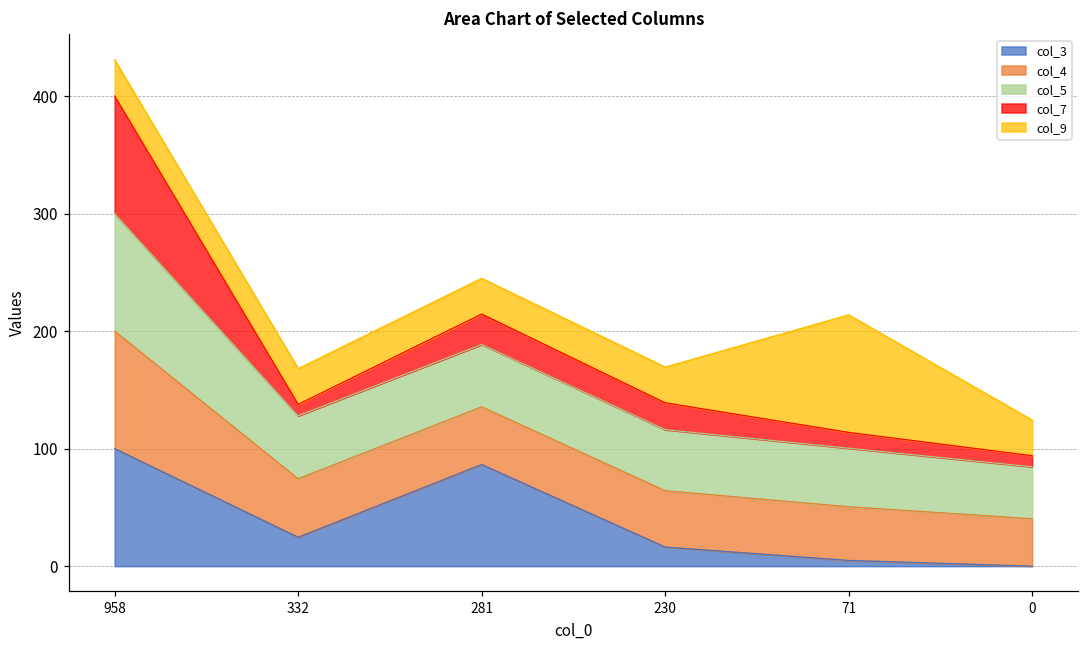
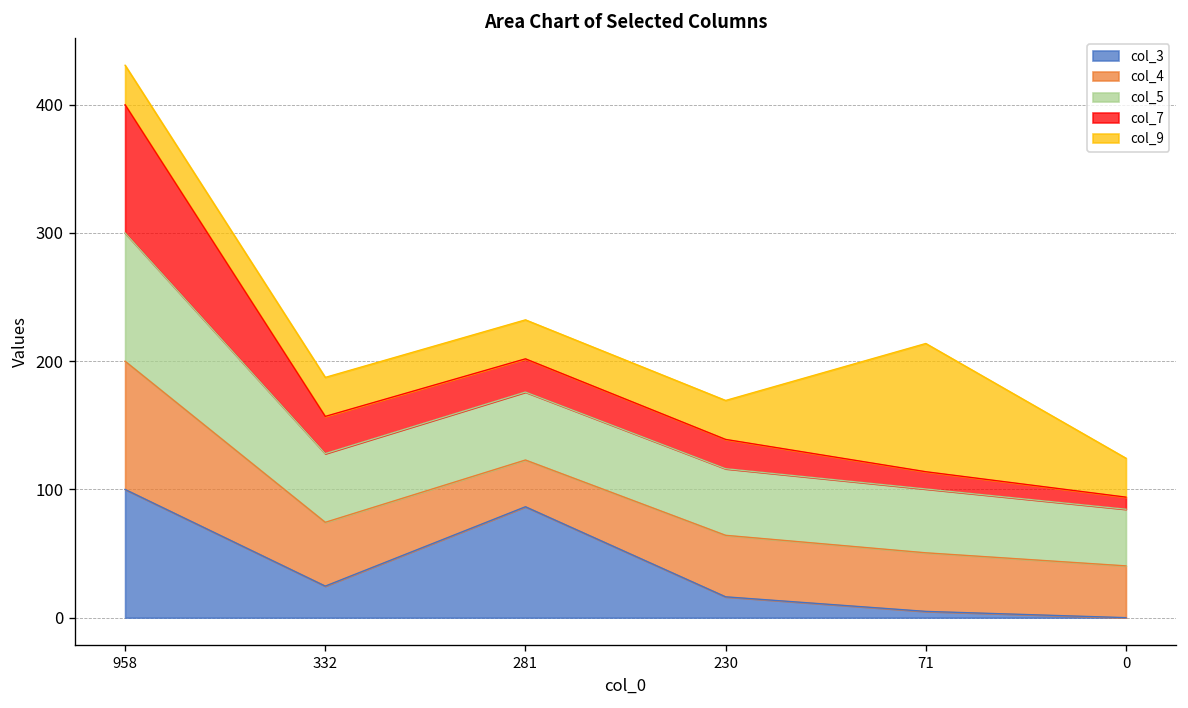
  {
    "col_3": {
      "958": 100,
      "332": 25,
      "281": 86,
      "230": 16,
      "71": 5,
      "0": 0
    },
    "col_4": {
      "958": 100,
      "332": 50,
-     "281": 49,
+     "281": 36,
      "230": 48,
      "71": 46,
      "0": 40
    },
    "col_5": {
      "958": 100,
      "332": 54,
      "281": 53,
      "230": 52,
      "71": 50,
      "0": 44
    },
    "col_7": {
      "958": 100,
-     "332": 10,
+     "332": 29,
      "281": 26,
      "230": 23,
      "71": 13,
      "0": 9
    },
    "col_9": {
      "958": 31,
      "332": 30,
      "281": 30,
      "230": 30,
      "71": 100,
      "0": 30
    }
  }
